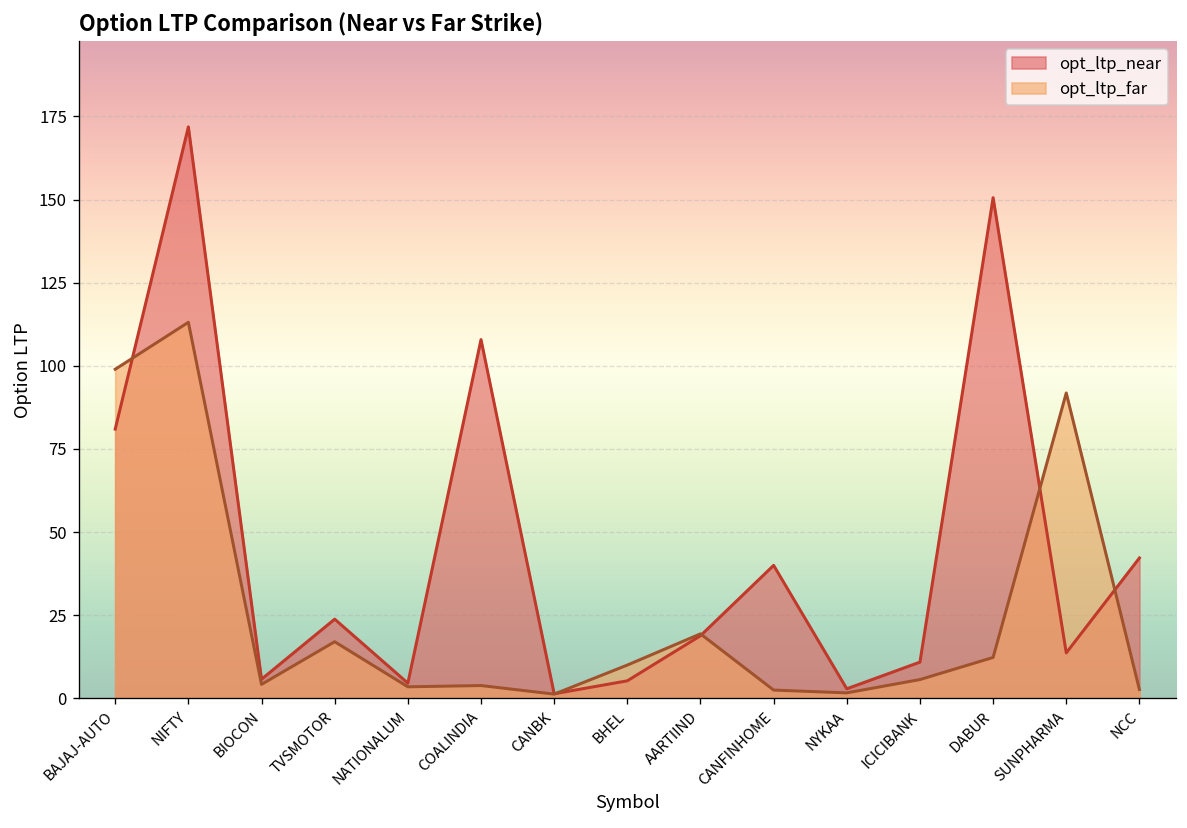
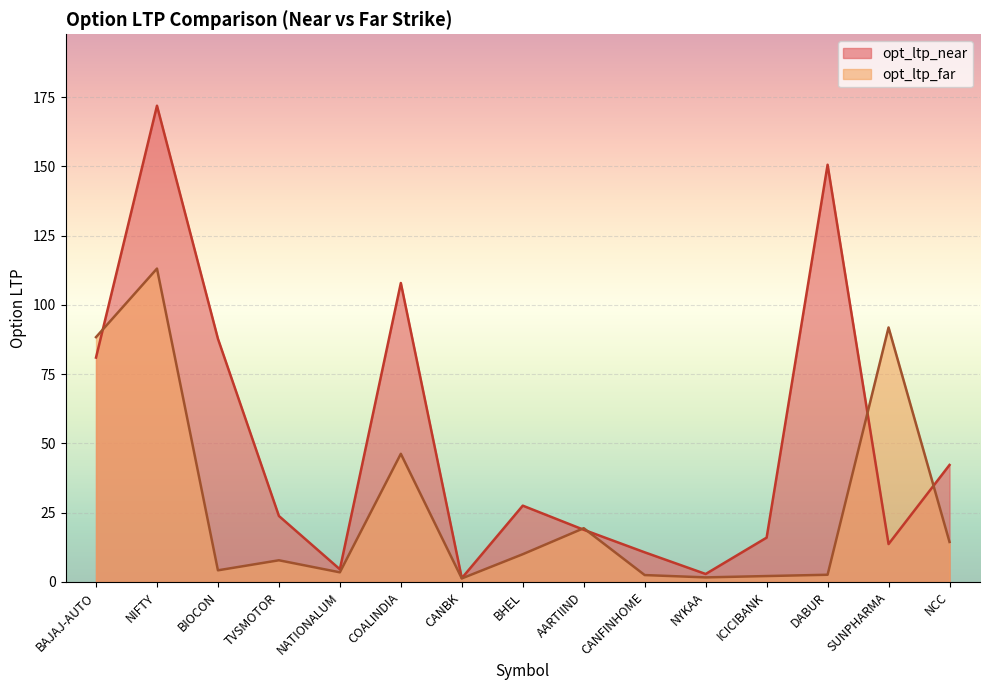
  {
    "opt_ltp_near": {
      "BAJAJ-AUTO": 81,
      "NIFTY": 172,
-     "BIOCON": 6,
+     "BIOCON": 88,
      "TVSMOTOR": 24,
      "NATIONALUM": 5,
      "COALINDIA": 108,
-     "BHEL": 5,
-     "CANFINHOME": 40,
+     "BHEL": 28,
+     "CANFINHOME": 11,
      "NYKAA": 3,
-     "ICICIBANK": 11,
+     "ICICIBANK": 16,
      "DABUR": 151,
      "SUNPHARMA": 14,
      "NCC": 42
    },
    "opt_ltp_far": {
-     "BAJAJ-AUTO": 99,
+     "BAJAJ-AUTO": 88,
      "NIFTY": 113,
      "BIOCON": 4,
-     "TVSMOTOR": 17,
+     "TVSMOTOR": 8,
      "NATIONALUM": 3,
-     "COALINDIA": 4,
+     "COALINDIA": 46,
      "BHEL": 10,
      "CANFINHOME": 2,
      "NYKAA": 2,
-     "ICICIBANK": 6,
-     "DABUR": 12,
+     "ICICIBANK": 2,
+     "DABUR": 3,
      "SUNPHARMA": 92,
-     "NCC": 3
+     "NCC": 14
    }
  }
